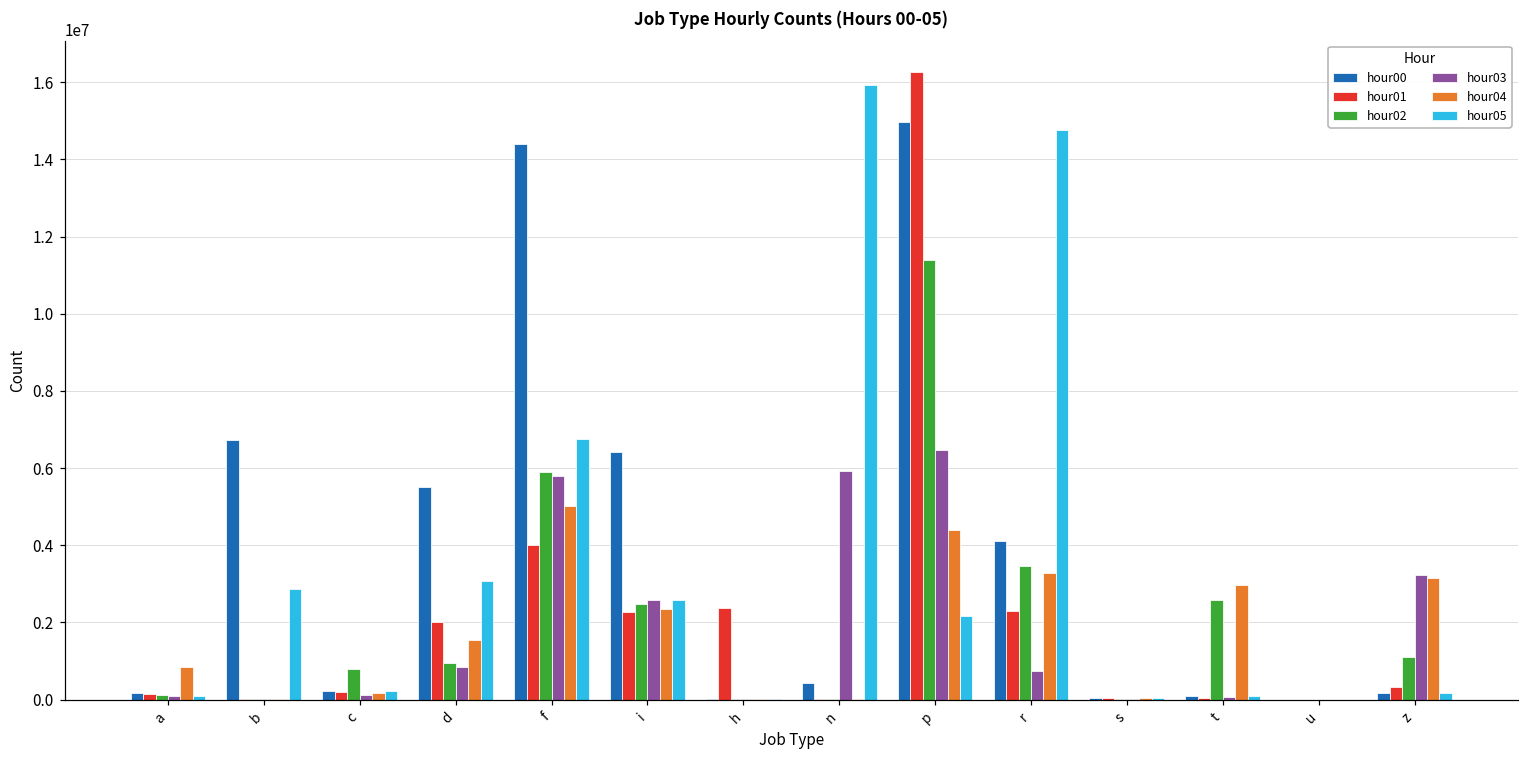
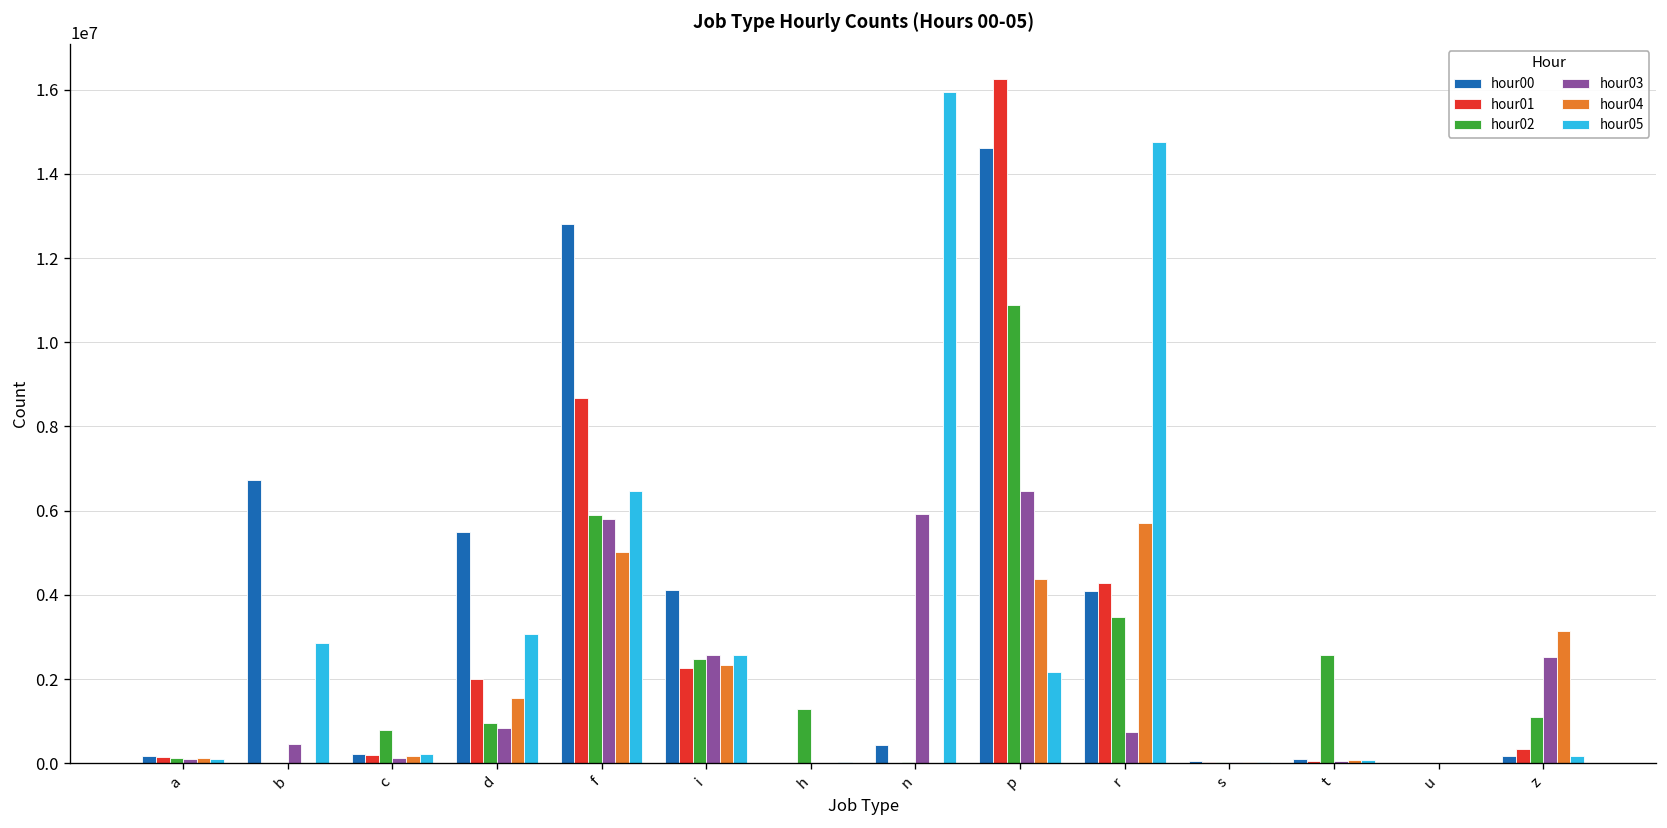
  {
    "hour00": {
      "a": 200000,
      "b": 6700000,
      "c": 200000,
      "d": 5500000,
-     "f": 14400000,
-     "i": 6400000,
+     "f": 12800000,
+     "i": 4100000,
      "n": 400000,
-     "p": 15000000,
+     "p": 14600000,
      "r": 4100000,
      "t": 100000,
      "z": 200000
    },
    "hour01": {
      "a": 100000,
      "c": 200000,
      "d": 2000000,
-     "f": 4000000,
+     "f": 8700000,
      "i": 2300000,
-     "h": 2400000,
+     "h": 0,
      "p": 16300000,
-     "r": 2300000,
+     "r": 4300000,
      "z": 300000
    },
    "hour02": {
      "a": 100000,
      "c": 800000,
      "d": 1000000,
      "f": 5900000,
      "i": 2500000,
-     "h": 0,
-     "p": 11400000,
+     "h": 1300000,
+     "p": 10900000,
      "r": 3500000,
      "t": 2600000,
      "z": 1100000
    },
    "hour03": {
      "a": 100000,
-     "b": 0,
+     "b": 500000,
      "c": 100000,
      "d": 800000,
      "f": 5800000,
      "i": 2600000,
      "n": 5900000,
      "p": 6500000,
      "r": 700000,
-     "z": 3200000
+     "z": 2500000
    },
    "hour04": {
-     "a": 900000,
+     "a": 100000,
      "c": 200000,
      "d": 1600000,
      "f": 5000000,
      "i": 2300000,
      "p": 4400000,
-     "r": 3300000,
-     "t": 3000000,
+     "r": 5700000,
+     "t": 100000,
      "z": 3100000
    },
    "hour05": {
      "a": 100000,
      "b": 2900000,
      "c": 200000,
      "d": 3100000,
-     "f": 6800000,
+     "f": 6500000,
      "i": 2600000,
      "n": 15900000,
      "p": 2200000,
      "r": 14700000,
      "t": 100000,
      "z": 200000
    }
  }
